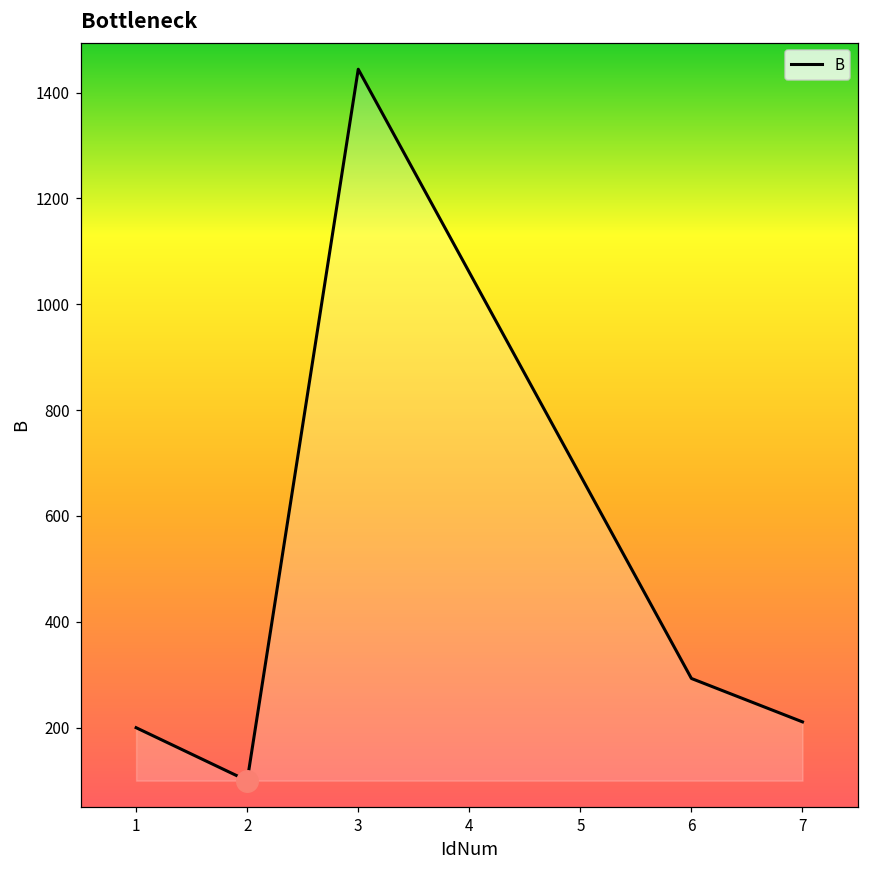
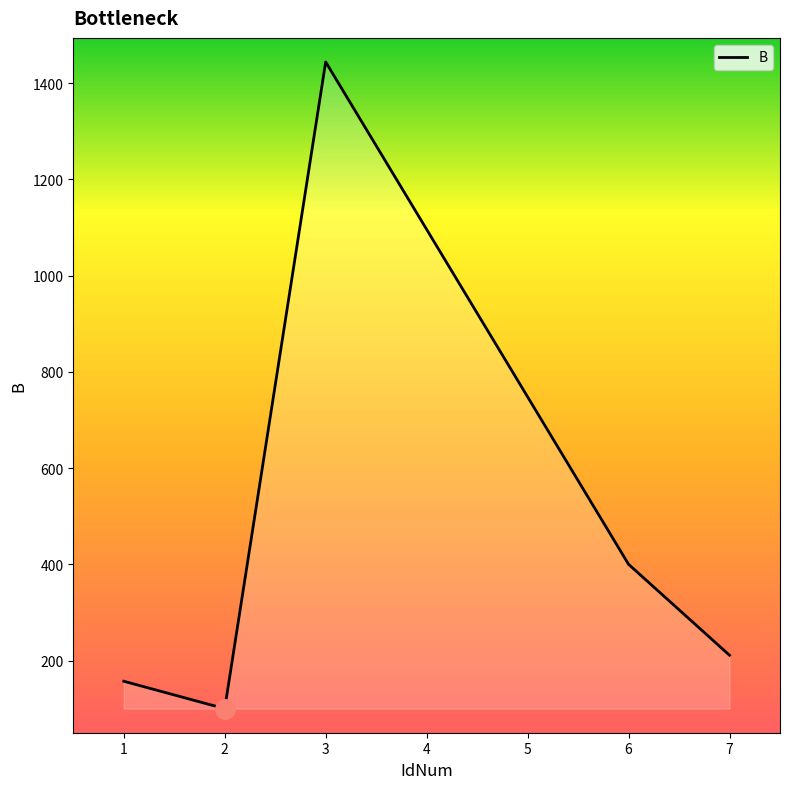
  {
    "B": {
-     "1": 200,
+     "1": 160,
      "3": 1440,
-     "6": 290,
+     "6": 400,
      "7": 210
    }
  }
